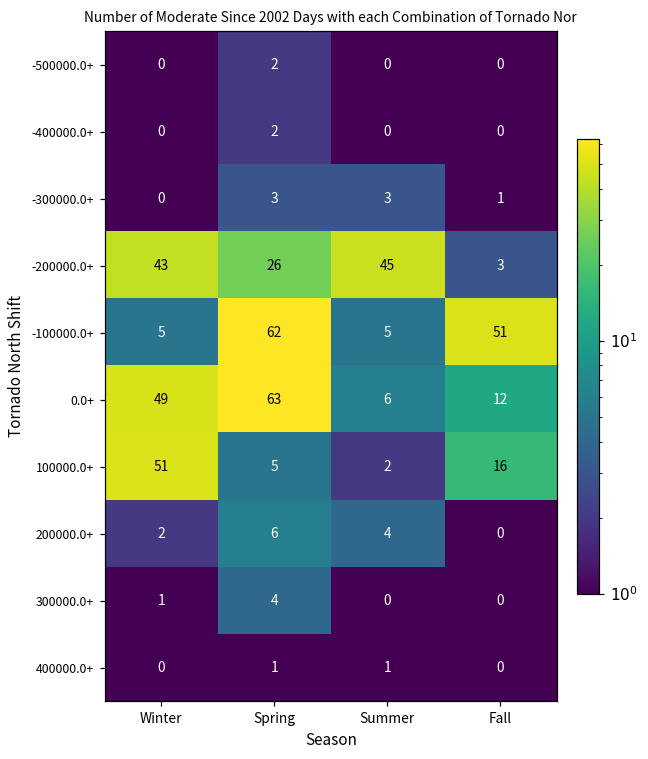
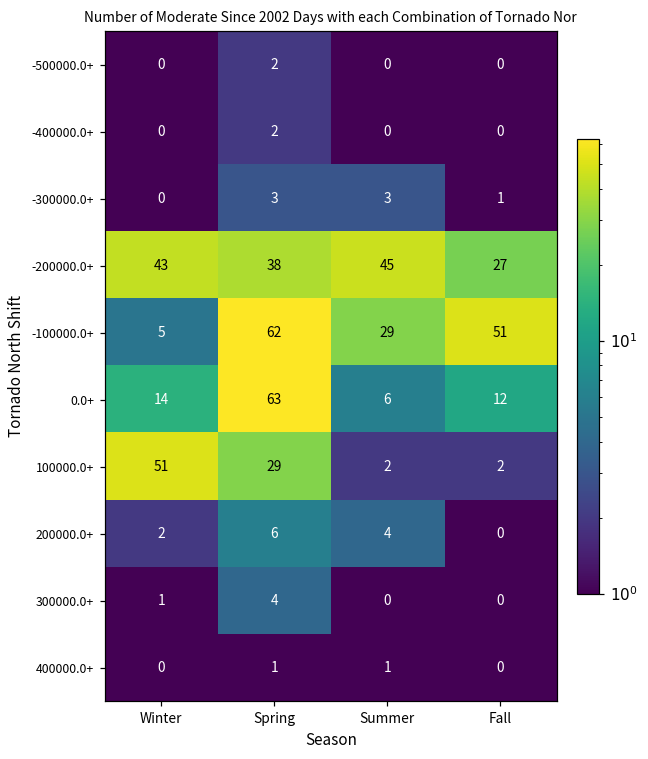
  {
    "-500000.0+": {
      "Winter": 0,
      "Spring": 2,
      "Summer": 0,
      "Fall": 0
    },
    "-400000.0+": {
      "Winter": 0,
      "Spring": 2,
      "Summer": 0,
      "Fall": 0
    },
    "-300000.0+": {
      "Winter": 0,
      "Spring": 3,
      "Summer": 3,
      "Fall": 1
    },
    "-200000.0+": {
      "Winter": 43,
-     "Spring": 26,
+     "Spring": 38,
      "Summer": 45,
-     "Fall": 3
+     "Fall": 27
    },
    "-100000.0+": {
      "Winter": 5,
      "Spring": 62,
-     "Summer": 5,
+     "Summer": 29,
      "Fall": 51
    },
    "0.0+": {
-     "Winter": 49,
+     "Winter": 14,
      "Spring": 63,
      "Summer": 6,
      "Fall": 12
    },
    "100000.0+": {
      "Winter": 51,
-     "Spring": 5,
+     "Spring": 29,
      "Summer": 2,
-     "Fall": 16
+     "Fall": 2
    },
    "200000.0+": {
      "Winter": 2,
      "Spring": 6,
      "Summer": 4,
      "Fall": 0
    },
    "300000.0+": {
      "Winter": 1,
      "Spring": 4,
      "Summer": 0,
      "Fall": 0
    },
    "400000.0+": {
      "Winter": 0,
      "Spring": 1,
      "Summer": 1,
      "Fall": 0
    }
  }
